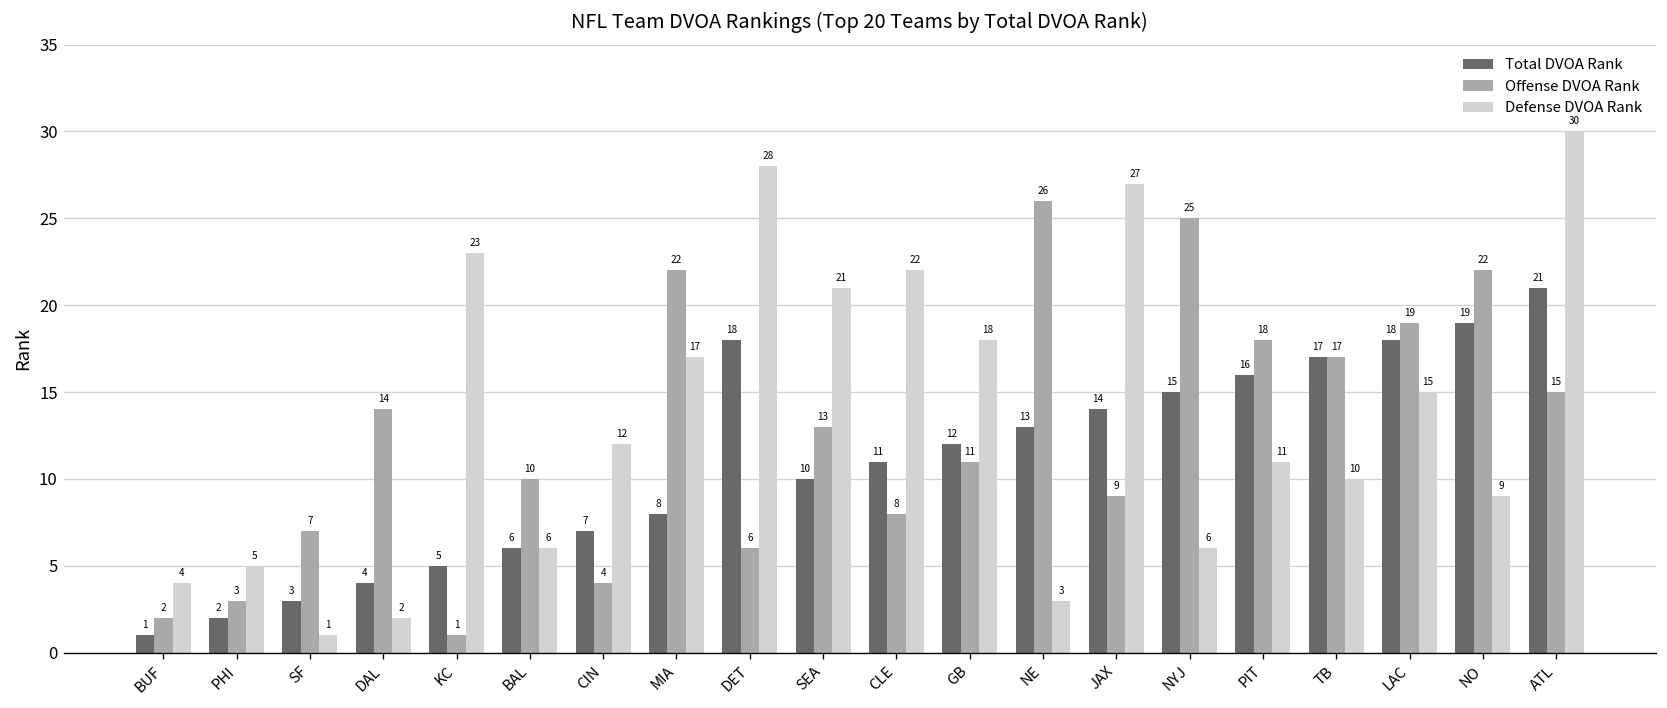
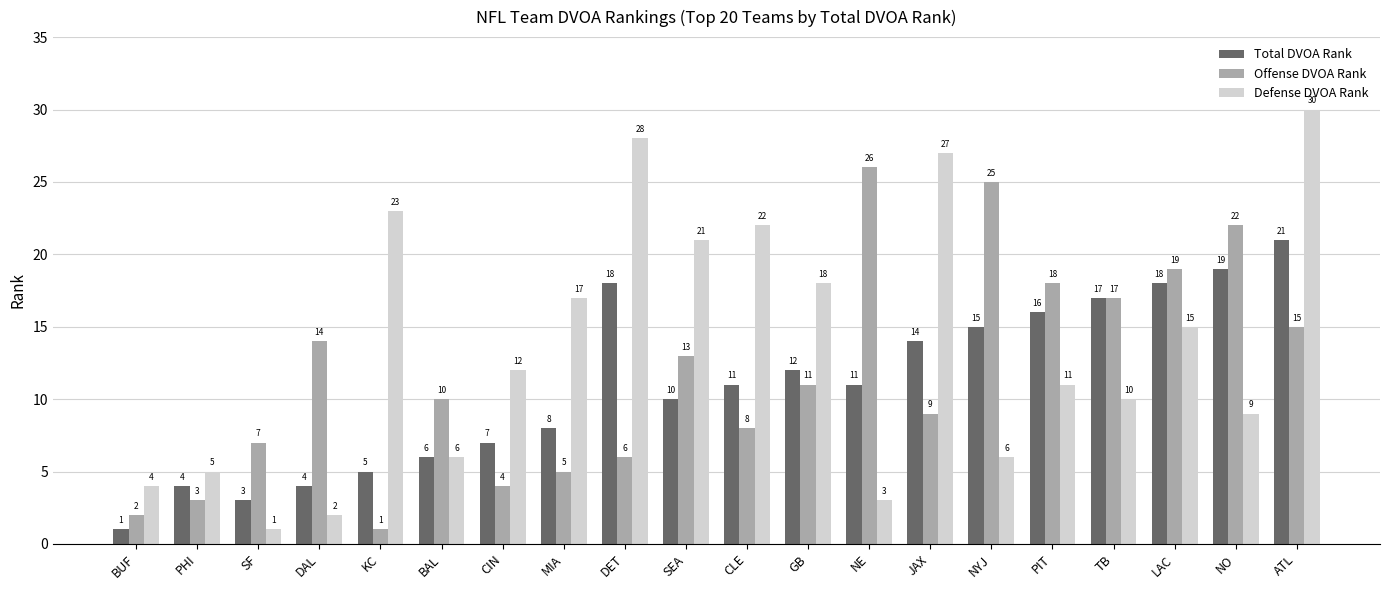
  {
    "Total DVOA Rank": {
      "BUF": 1,
-     "PHI": 2,
+     "PHI": 4,
      "SF": 3,
      "DAL": 4,
      "KC": 5,
      "BAL": 6,
      "CIN": 7,
      "MIA": 8,
      "DET": 18,
      "SEA": 10,
      "CLE": 11,
      "GB": 12,
-     "NE": 13,
+     "NE": 11,
      "JAX": 14,
      "NYJ": 15,
      "PIT": 16,
      "TB": 17,
      "LAC": 18,
      "NO": 19,
      "ATL": 21
    },
    "Offense DVOA Rank": {
      "BUF": 2,
      "PHI": 3,
      "SF": 7,
      "DAL": 14,
      "KC": 1,
      "BAL": 10,
      "CIN": 4,
-     "MIA": 22,
+     "MIA": 5,
      "DET": 6,
      "SEA": 13,
      "CLE": 8,
      "GB": 11,
      "NE": 26,
      "JAX": 9,
      "NYJ": 25,
      "PIT": 18,
      "TB": 17,
      "LAC": 19,
      "NO": 22,
      "ATL": 15
    },
    "Defense DVOA Rank": {
      "BUF": 4,
      "PHI": 5,
      "SF": 1,
      "DAL": 2,
      "KC": 23,
      "BAL": 6,
      "CIN": 12,
      "MIA": 17,
      "DET": 28,
      "SEA": 21,
      "CLE": 22,
      "GB": 18,
      "NE": 3,
      "JAX": 27,
      "NYJ": 6,
      "PIT": 11,
      "TB": 10,
      "LAC": 15,
      "NO": 9,
      "ATL": 30
    }
  }
